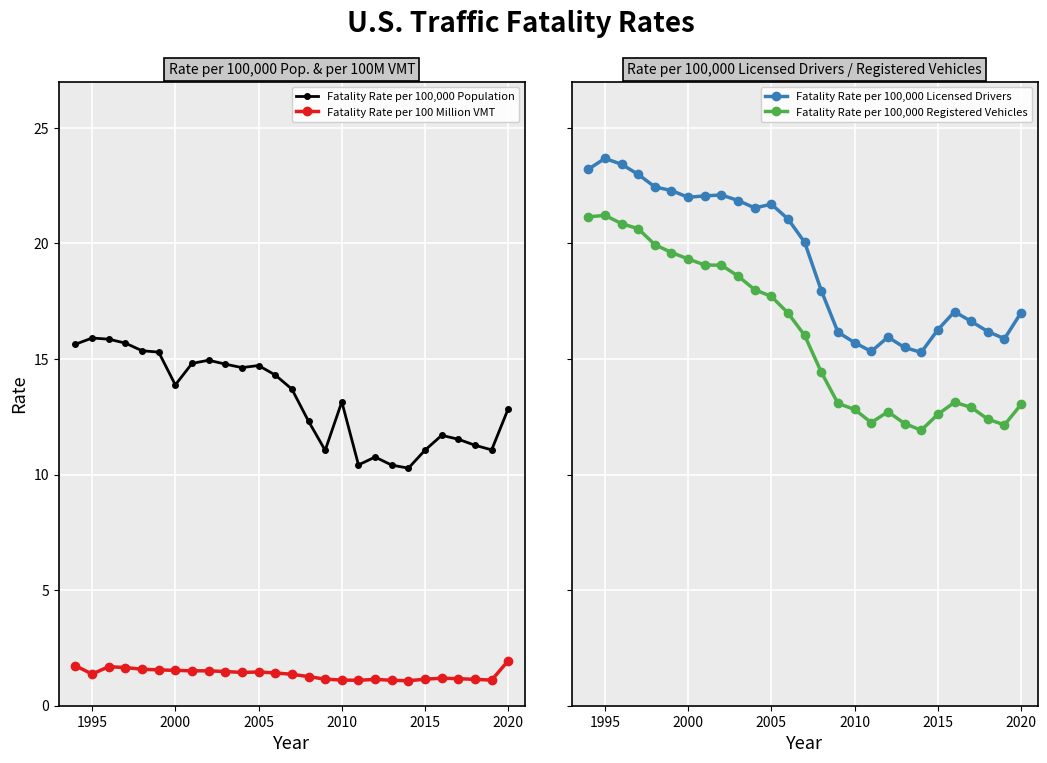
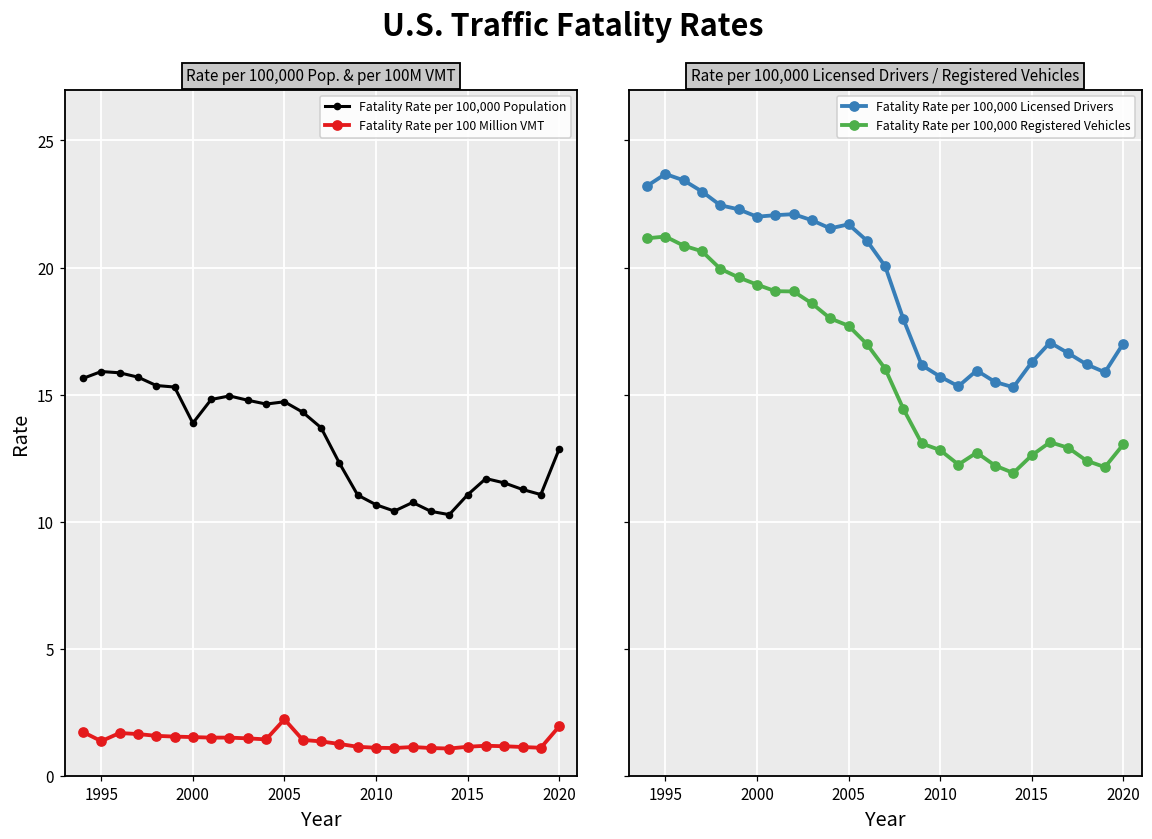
  {
    "Rate per 100,000 Pop. & per 100M VMT": {
      "Fatality Rate per 100,000 Population": {
        "1995": 15.9,
        "2000": 13.9,
        "2005": 14.7,
-       "2010": 13.2,
+       "2010": 10.7,
        "2015": 11.1,
        "2020": 12.9
      },
      "Fatality Rate per 100 Million VMT": {
        "1995": 1.4,
        "2000": 1.5,
-       "2005": 1.5,
+       "2005": 2.2,
        "2010": 1.1,
        "2015": 1.2,
        "2020": 2.0
      }
    }
  }
